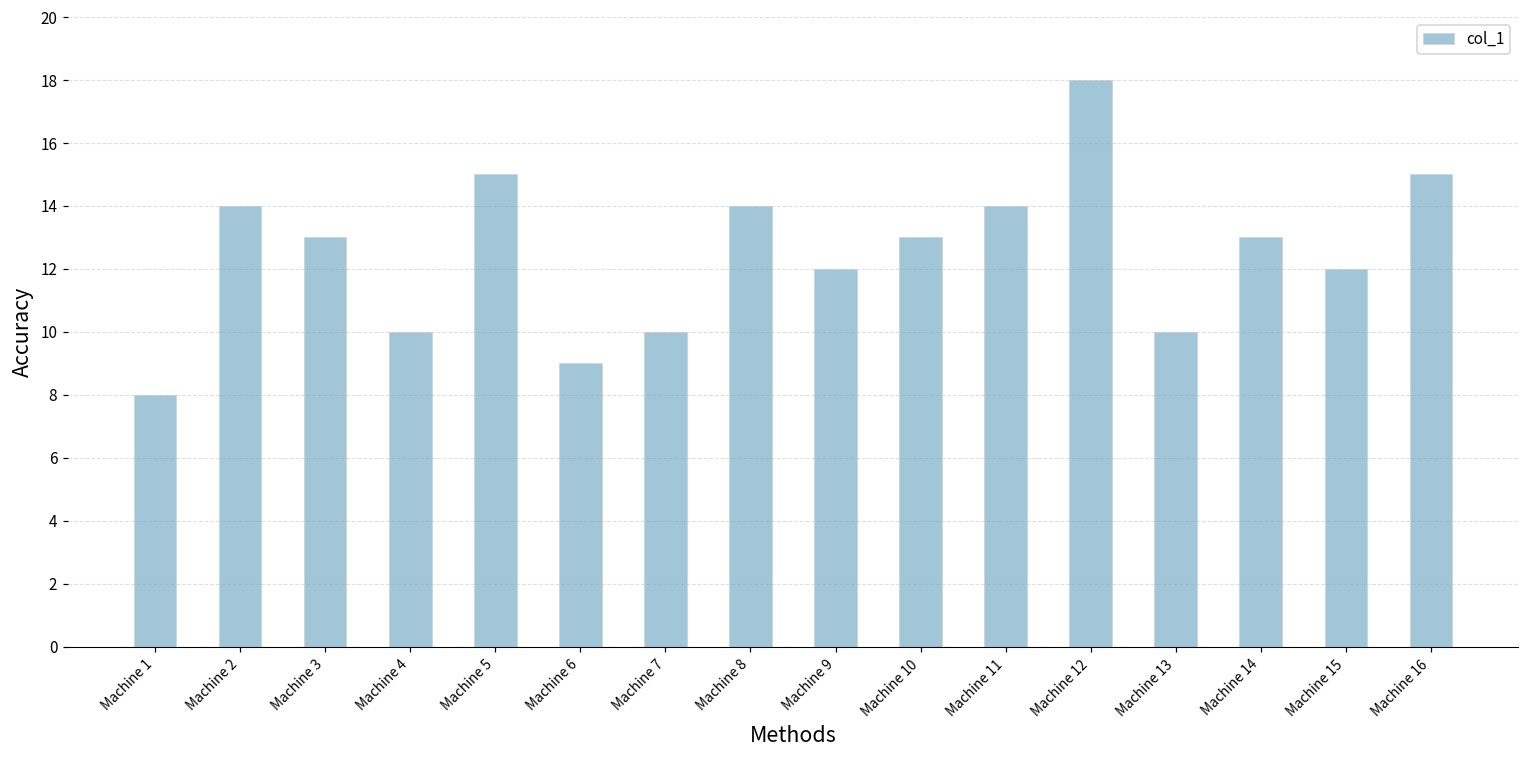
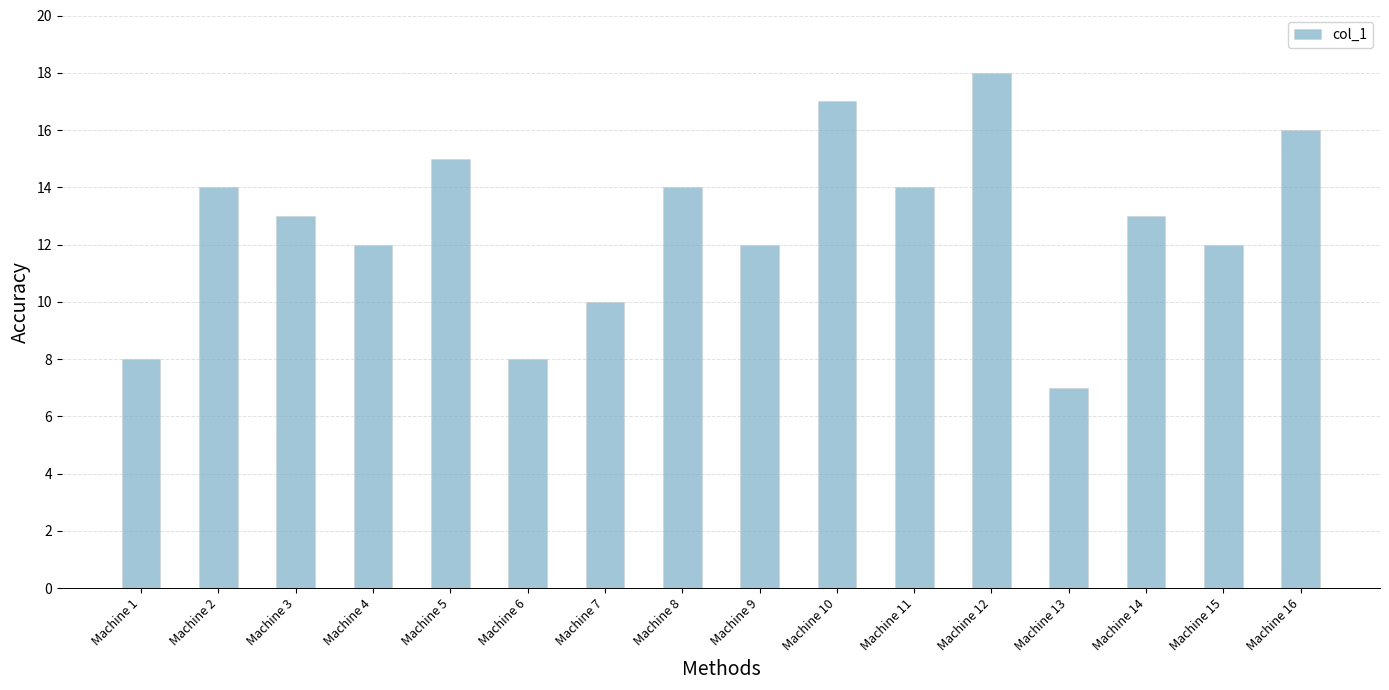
  {
    "Machine 1": 8,
    "Machine 2": 14,
    "Machine 3": 13,
-   "Machine 4": 10,
+   "Machine 4": 12,
    "Machine 5": 15,
-   "Machine 6": 9,
+   "Machine 6": 8,
    "Machine 7": 10,
    "Machine 8": 14,
    "Machine 9": 12,
-   "Machine 10": 13,
+   "Machine 10": 17,
    "Machine 11": 14,
    "Machine 12": 18,
-   "Machine 13": 10,
+   "Machine 13": 7,
    "Machine 14": 13,
    "Machine 15": 12,
-   "Machine 16": 15
+   "Machine 16": 16
  }
